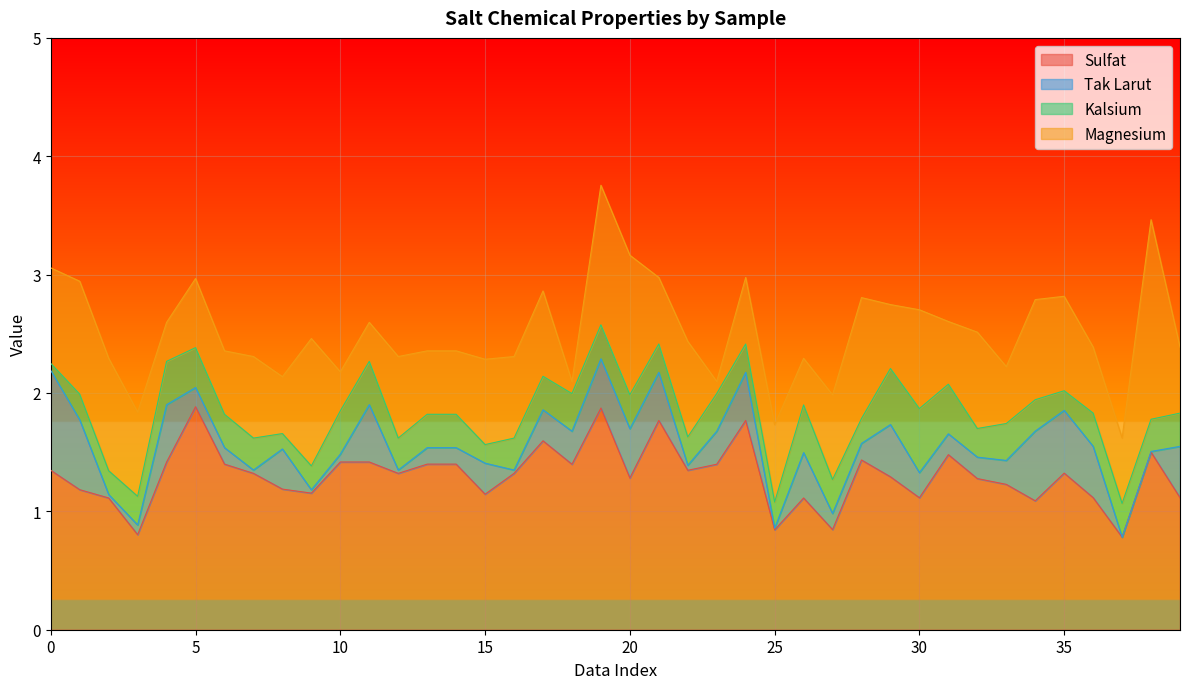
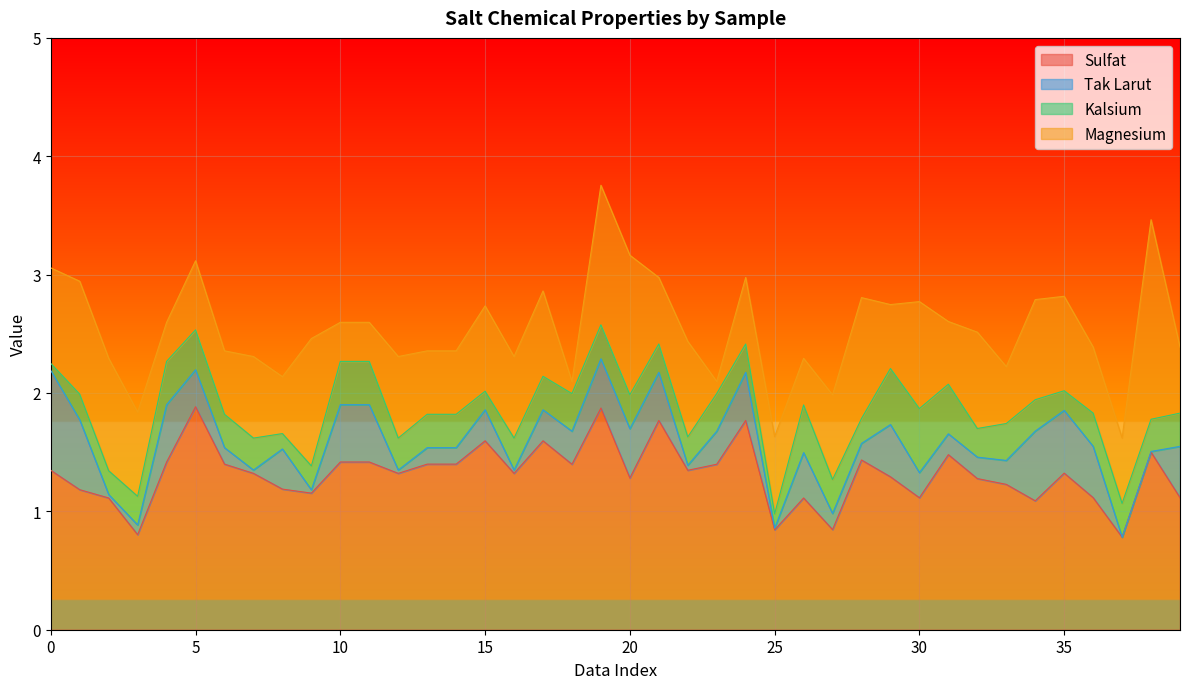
  {
    "Sulfat": {
      "0": 1.35,
      "5": 1.88,
      "10": 1.42,
-     "15": 1.15,
+     "15": 1.60,
      "20": 1.28,
      "30": 1.12,
      "35": 1.32
    },
    "Tak Larut": {
      "0": 0.84,
-     "5": 0.16,
-     "10": 0.07,
+     "5": 0.31,
+     "10": 0.48,
      "15": 0.26,
      "20": 0.42,
      "30": 0.21,
      "35": 0.53
    },
    "Kalsium": {
      "0": 0.06,
      "5": 0.34,
      "10": 0.37,
      "15": 0.16,
      "20": 0.29,
-     "25": 0.22,
+     "25": 0.12,
      "30": 0.54,
      "35": 0.17
    },
    "Magnesium": {
      "0": 0.81,
      "5": 0.58,
      "10": 0.33,
      "15": 0.72,
      "20": 1.18,
      "25": 0.65,
-     "30": 0.84,
+     "30": 0.90,
      "35": 0.80
    }
  }
